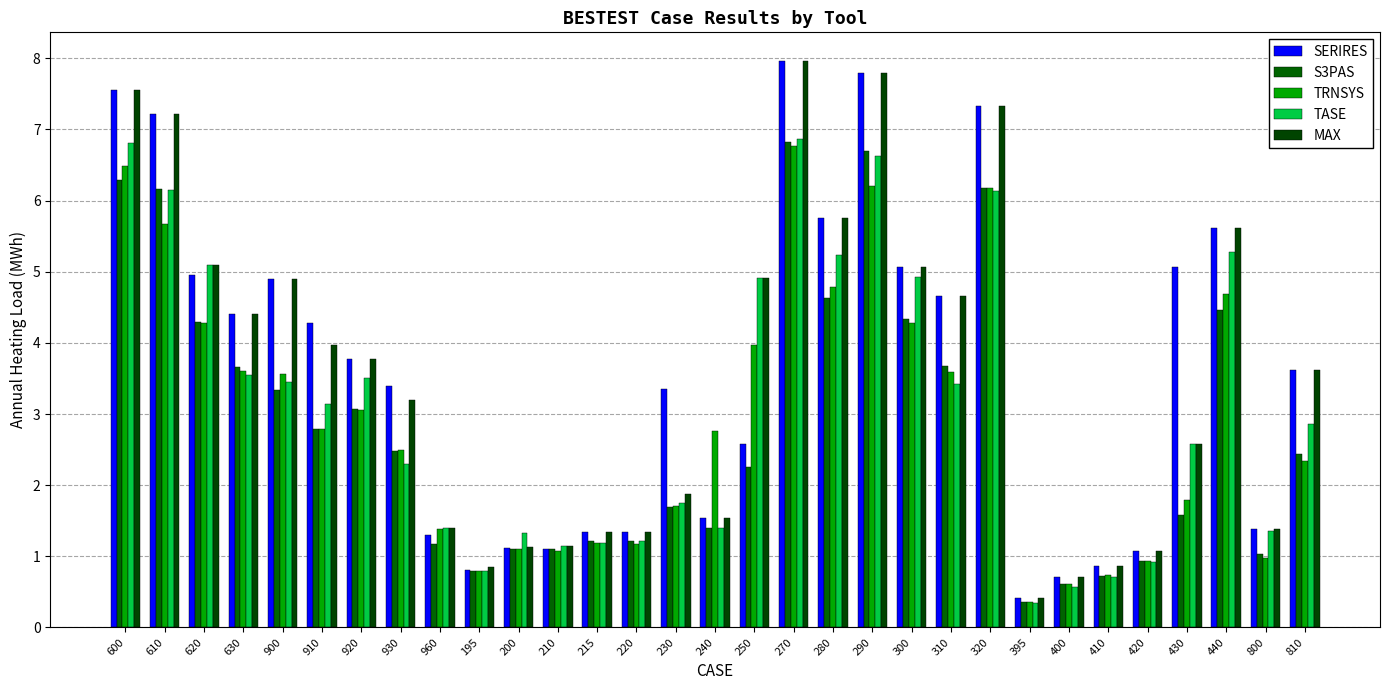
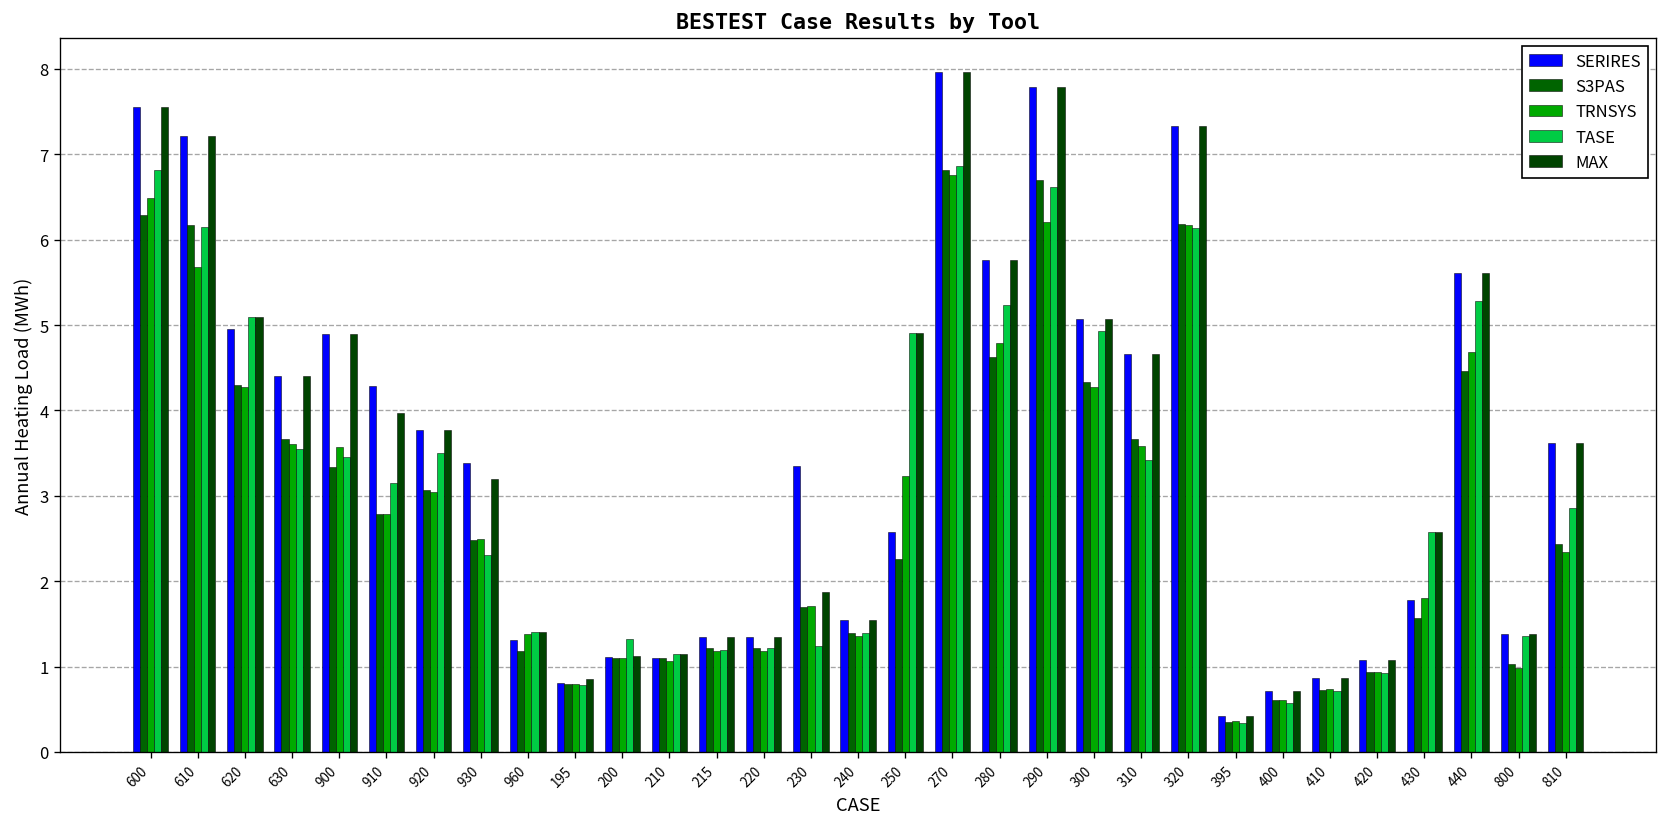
  {
    "SERIRES": {
      "600": 7.6,
      "610": 7.2,
      "620": 5.0,
      "630": 4.4,
      "900": 4.9,
      "910": 4.3,
      "920": 3.8,
      "930": 3.4,
      "960": 1.3,
      "195": 0.8,
      "200": 1.1,
      "210": 1.1,
      "215": 1.3,
      "220": 1.3,
      "230": 3.3,
      "240": 1.5,
      "250": 2.6,
      "270": 8.0,
      "280": 5.8,
      "290": 7.8,
      "300": 5.1,
      "310": 4.7,
      "320": 7.3,
      "395": 0.4,
      "400": 0.7,
      "410": 0.9,
      "420": 1.1,
-     "430": 5.1,
+     "430": 1.8,
      "440": 5.6,
      "800": 1.4,
      "810": 3.6
    },
    "TRNSYS": {
      "600": 6.5,
      "610": 5.7,
      "620": 4.3,
      "630": 3.6,
      "900": 3.6,
      "910": 2.8,
      "920": 3.1,
      "930": 2.5,
      "960": 1.4,
      "195": 0.8,
      "200": 1.1,
      "210": 1.1,
      "215": 1.2,
      "220": 1.2,
      "230": 1.7,
-     "240": 2.8,
-     "250": 4.0,
+     "240": 1.4,
+     "250": 3.2,
      "270": 6.8,
      "280": 4.8,
      "290": 6.2,
      "300": 4.3,
      "310": 3.6,
      "320": 6.2,
      "395": 0.4,
      "400": 0.6,
      "410": 0.7,
      "420": 0.9,
      "430": 1.8,
      "440": 4.7,
      "800": 1.0,
      "810": 2.3
    },
    "TASE": {
      "600": 6.8,
      "610": 6.1,
      "620": 5.1,
      "630": 3.5,
      "900": 3.5,
      "910": 3.1,
      "920": 3.5,
      "930": 2.3,
      "960": 1.4,
      "195": 0.8,
      "200": 1.3,
      "210": 1.1,
      "215": 1.2,
      "220": 1.2,
-     "230": 1.7,
+     "230": 1.2,
      "240": 1.4,
      "250": 4.9,
      "270": 6.9,
      "280": 5.2,
      "290": 6.6,
      "300": 4.9,
      "310": 3.4,
      "320": 6.1,
      "395": 0.3,
      "400": 0.6,
      "410": 0.7,
      "420": 0.9,
      "430": 2.6,
      "440": 5.3,
      "800": 1.4,
      "810": 2.9
    }
  }
